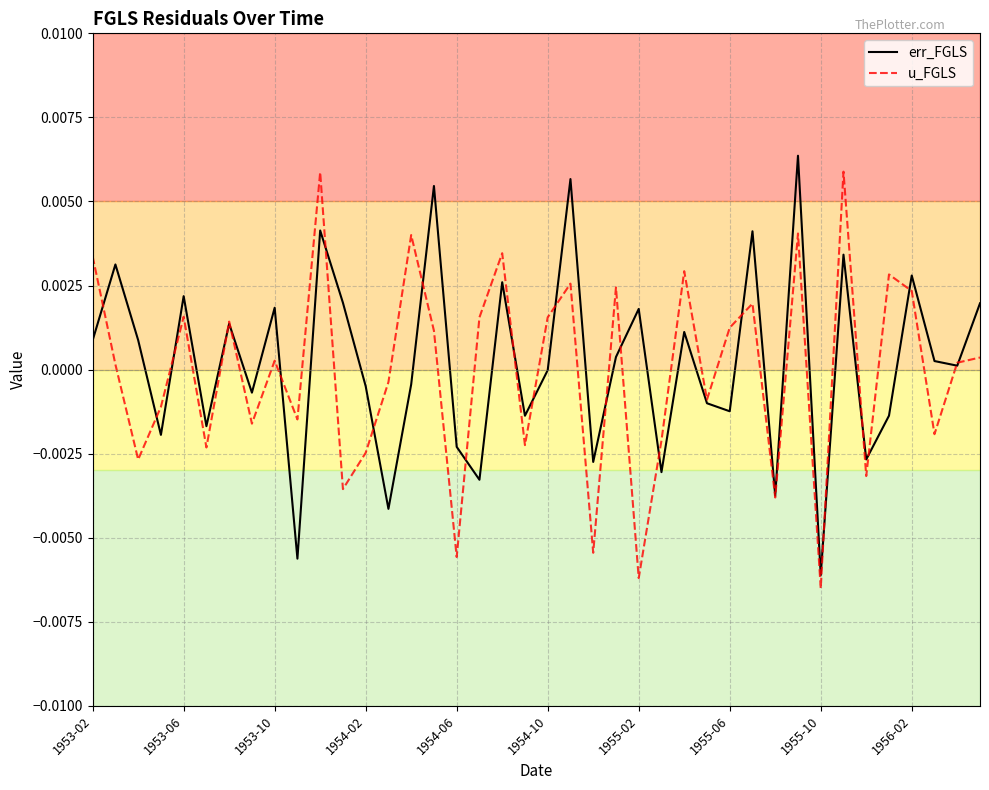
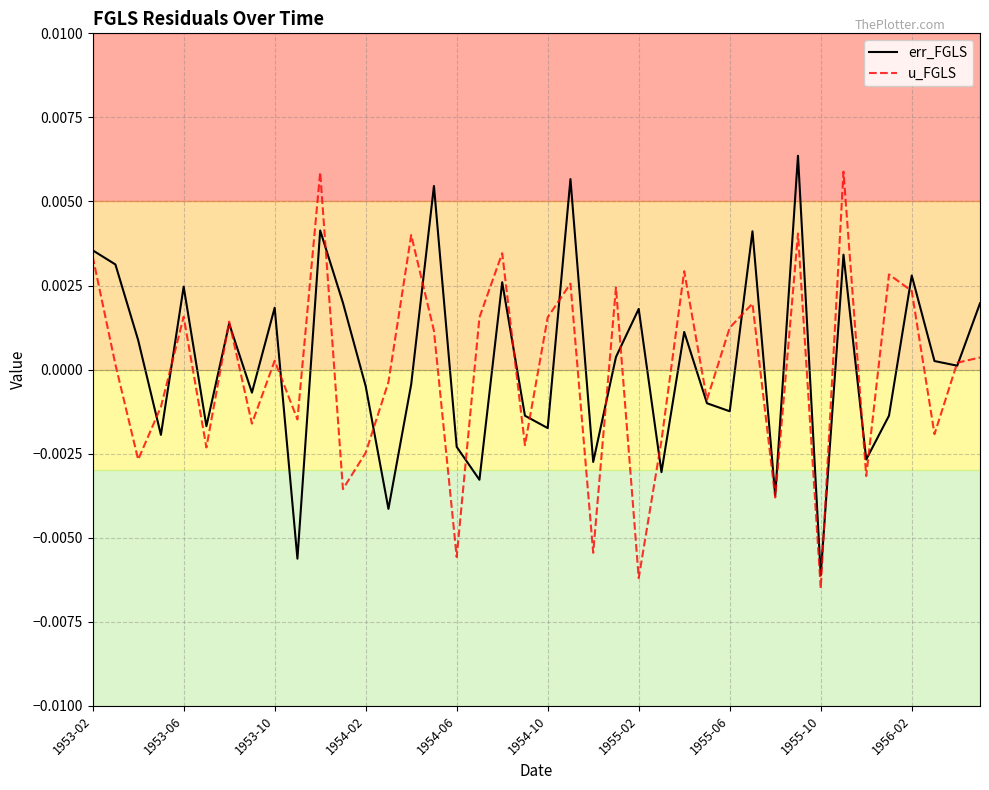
  {
    "err_FGLS": {
-     "1953-02": 0.0009,
-     "1953-06": 0.0022,
+     "1953-02": 0.0035,
+     "1953-06": 0.0025,
      "1953-10": 0.0018,
      "1954-02": -0.0005,
      "1954-06": -0.0023,
-     "1954-10": 0.0000,
+     "1954-10": -0.0017,
      "1955-02": 0.0018,
      "1955-06": -0.0012,
      "1955-10": -0.0061,
      "1956-02": 0.0028
    },
    "u_FGLS": {
      "1953-02": 0.0034,
      "1953-06": 0.0016,
      "1953-10": 0.0003,
      "1954-02": -0.0025,
      "1954-06": -0.0056,
      "1954-10": 0.0016,
      "1955-02": -0.0062,
      "1955-06": 0.0012,
      "1955-10": -0.0065,
      "1956-02": 0.0023
    }
  }
